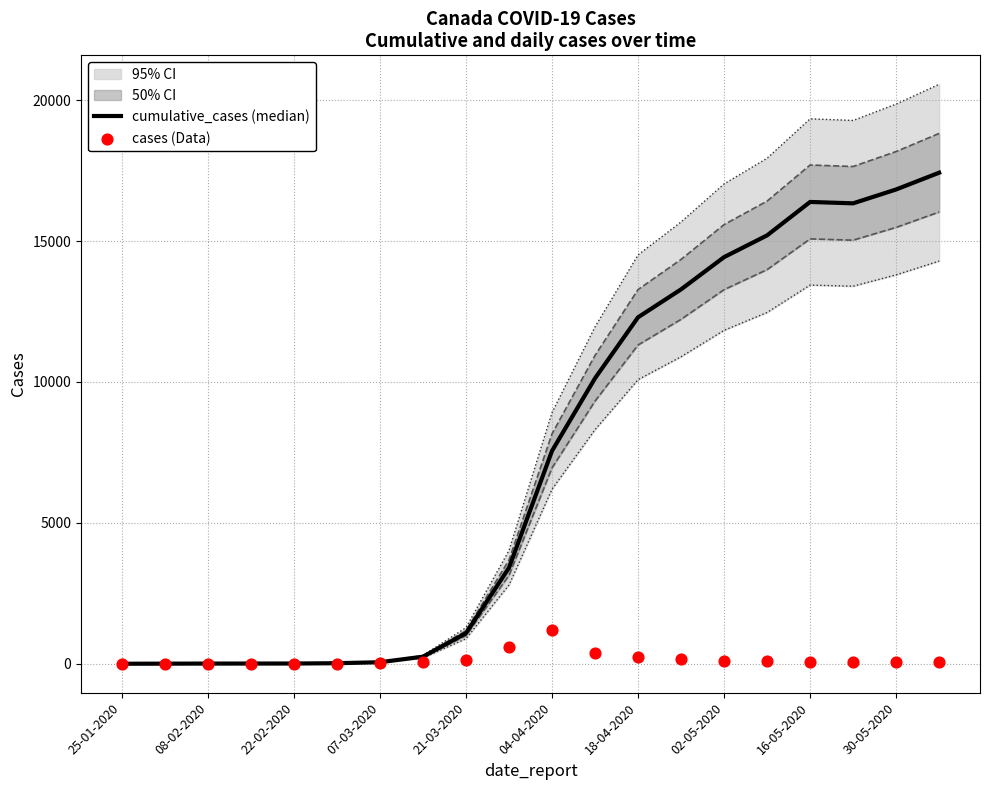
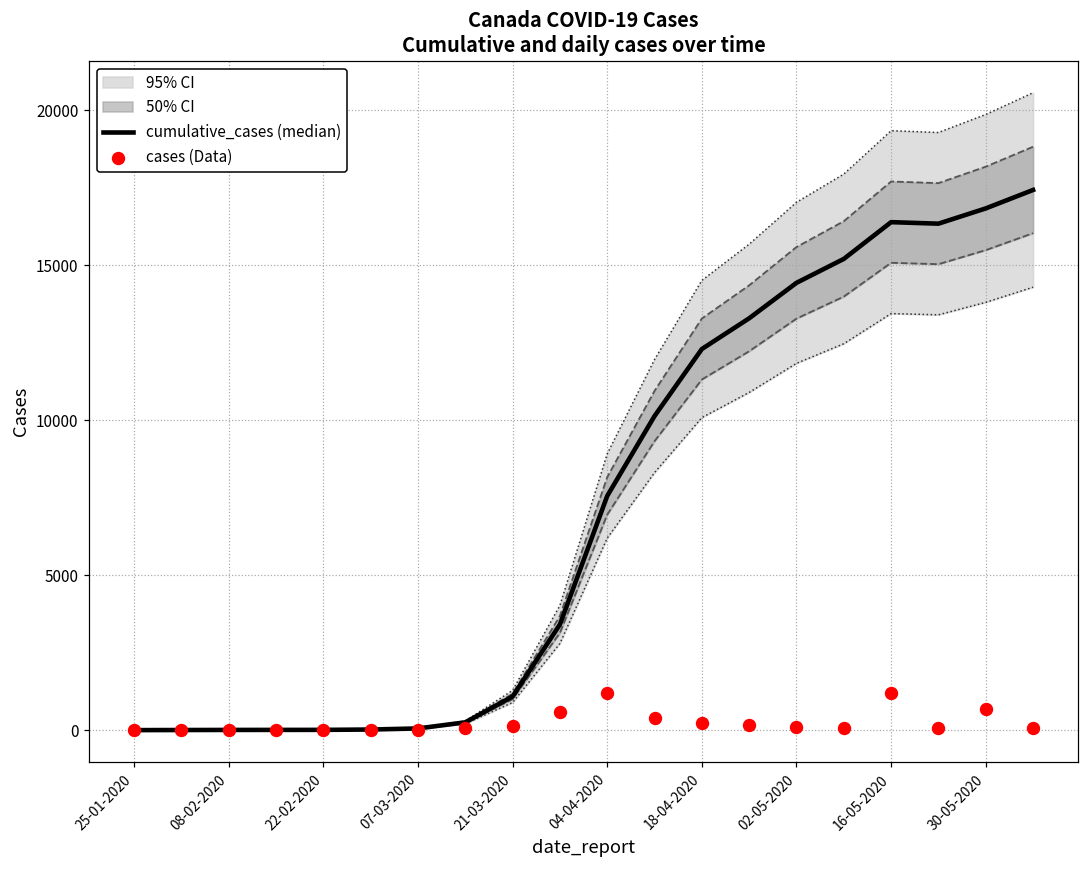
  {
    "50% CI": {
      "04-04-2020": 8200,
      "18-04-2020": 13300,
      "02-05-2020": 15600,
      "16-05-2020": 17700,
      "30-05-2020": 18200
    },
    "95% CI": {
      "21-03-2020": 1300,
      "04-04-2020": 8900,
      "18-04-2020": 14500,
      "02-05-2020": 17000,
      "16-05-2020": 19300,
      "30-05-2020": 19900
    },
    "cases (Data)": {
-     "16-05-2020": 100,
-     "30-05-2020": 100
+     "16-05-2020": 1200,
+     "30-05-2020": 700
    },
    "cumulative_cases (median)": {
      "04-04-2020": 7600,
      "18-04-2020": 12300,
      "02-05-2020": 14400,
      "16-05-2020": 16400,
      "30-05-2020": 16800
    }
  }
